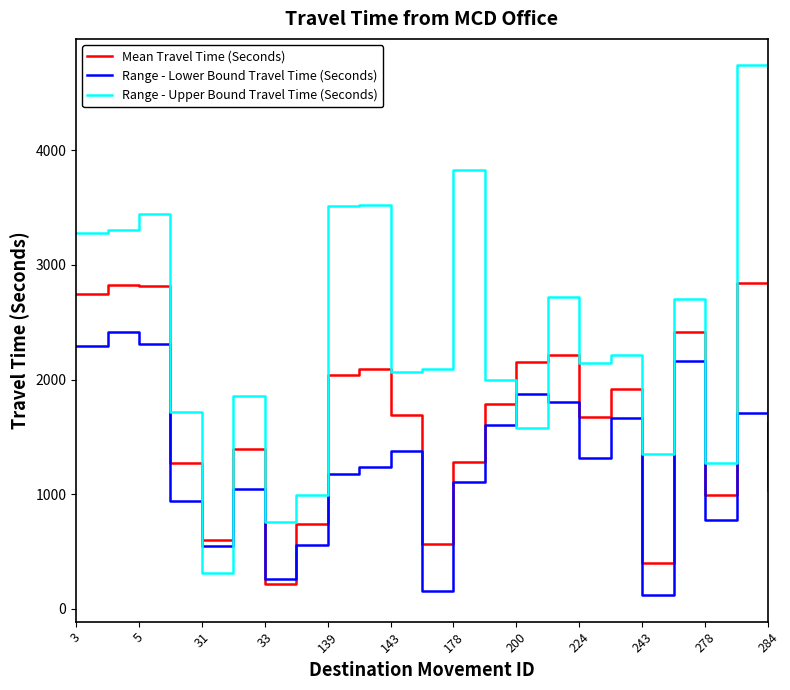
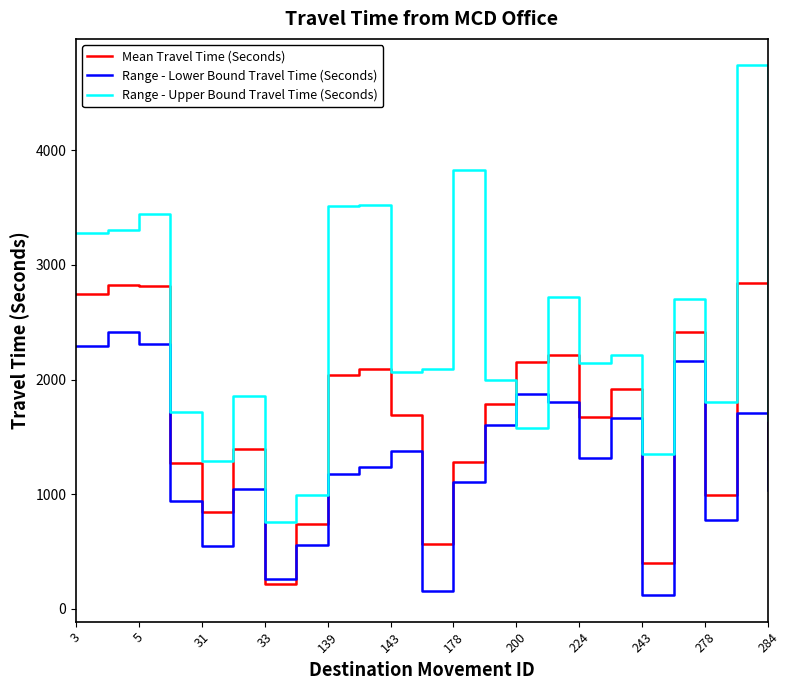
  {
    "Mean Travel Time (Seconds)": {
-     "31": 600,
+     "31": 840,
      "33": 220,
      "139": 2040,
      "143": 1690,
      "178": 1280,
      "200": 2150,
      "224": 1680,
      "243": 400,
      "278": 990,
      "284": 1310
    },
    "Range - Lower Bound Travel Time (Seconds)": {
      "31": 550,
      "33": 260,
      "139": 1180,
      "143": 1380,
      "178": 1100,
      "200": 1880,
      "224": 1310,
      "243": 120,
      "278": 770,
      "284": 1030
    },
    "Range - Upper Bound Travel Time (Seconds)": {
-     "31": 310,
+     "31": 1290,
      "33": 760,
      "139": 3510,
      "143": 2070,
      "178": 3830,
      "200": 1570,
      "224": 2140,
      "243": 1350,
-     "278": 1270,
+     "278": 1800,
      "284": 1650
    }
  }
